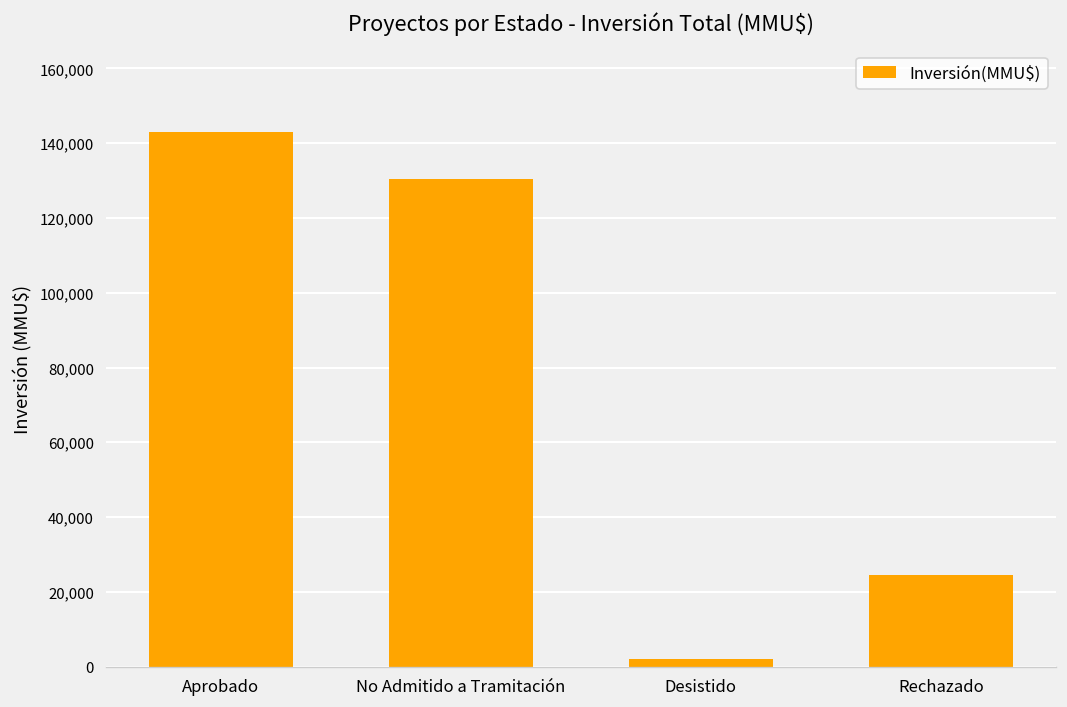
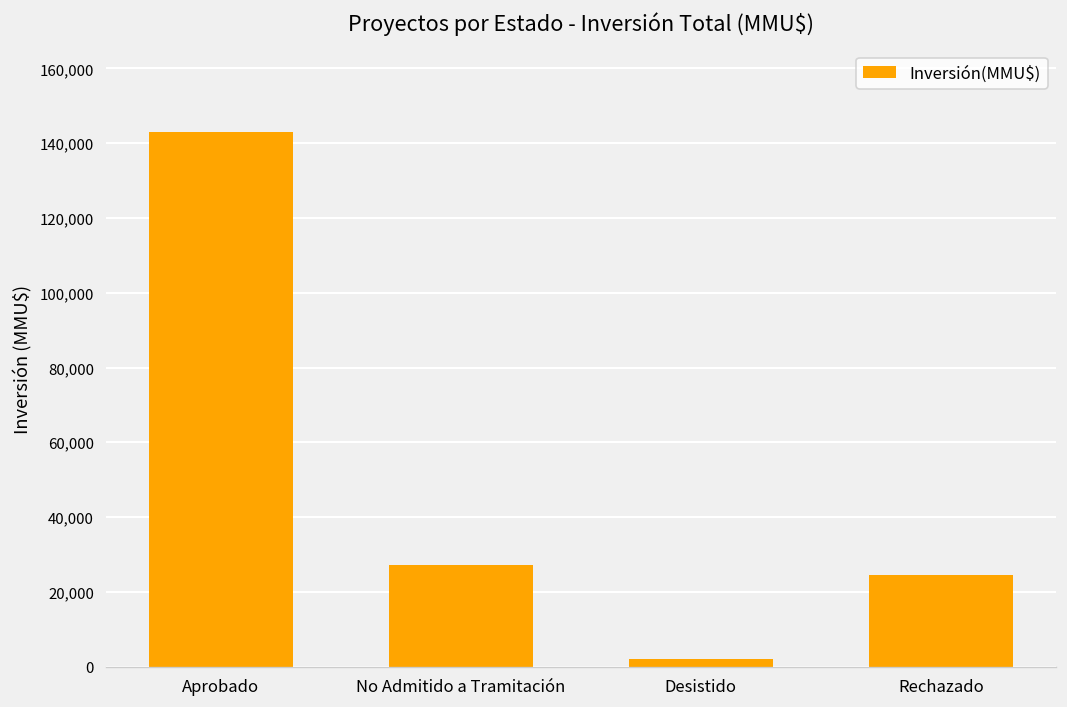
  {
    "Aprobado": "143,000",
-   "No Admitido a Tramitación": "131,000",
+   "No Admitido a Tramitación": "27,000",
    "Desistido": "2,000",
    "Rechazado": "25,000"
  }
